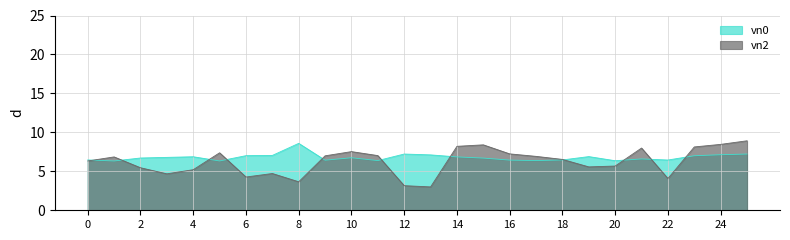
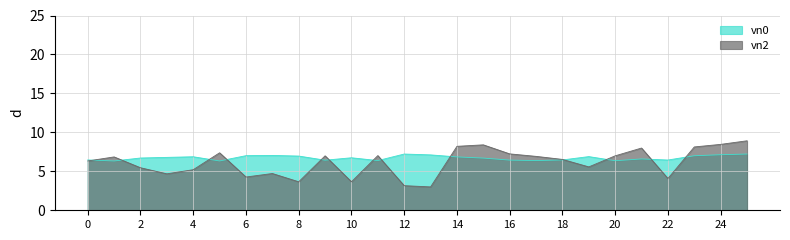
  {
    "vn0": {
      "2": 7,
      "4": 7,
      "6": 7,
-     "8": 9,
+     "8": 7,
      "10": 7,
      "12": 7,
      "14": 7,
      "16": 6,
      "20": 6,
      "22": 6,
      "24": 7
    },
    "vn2": {
      "2": 5,
      "4": 5,
      "6": 4,
      "8": 4,
-     "10": 8,
+     "10": 4,
      "12": 3,
      "14": 8,
      "16": 7,
-     "20": 6,
+     "20": 7,
      "22": 4,
      "24": 8
    }
  }
